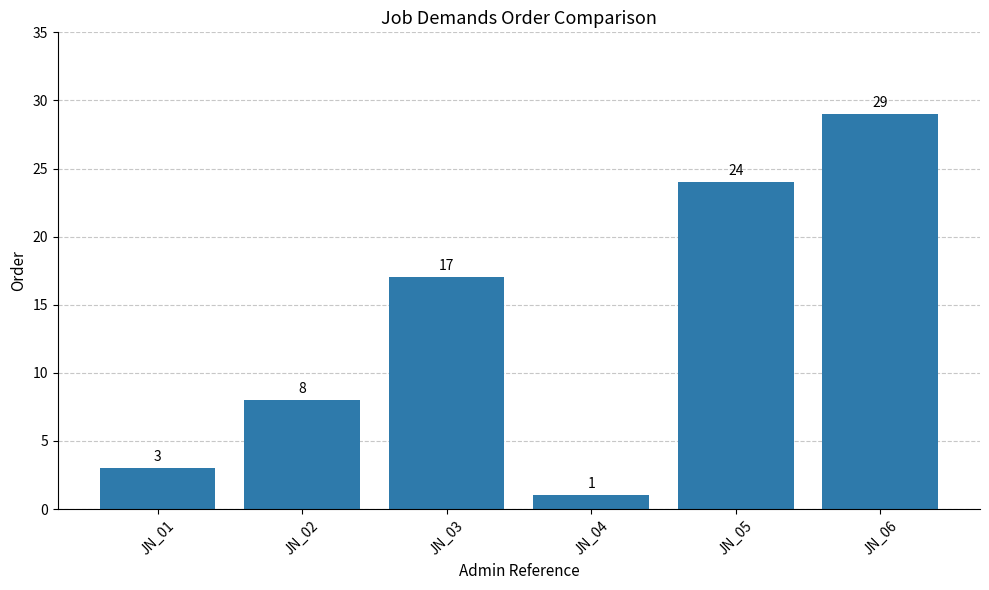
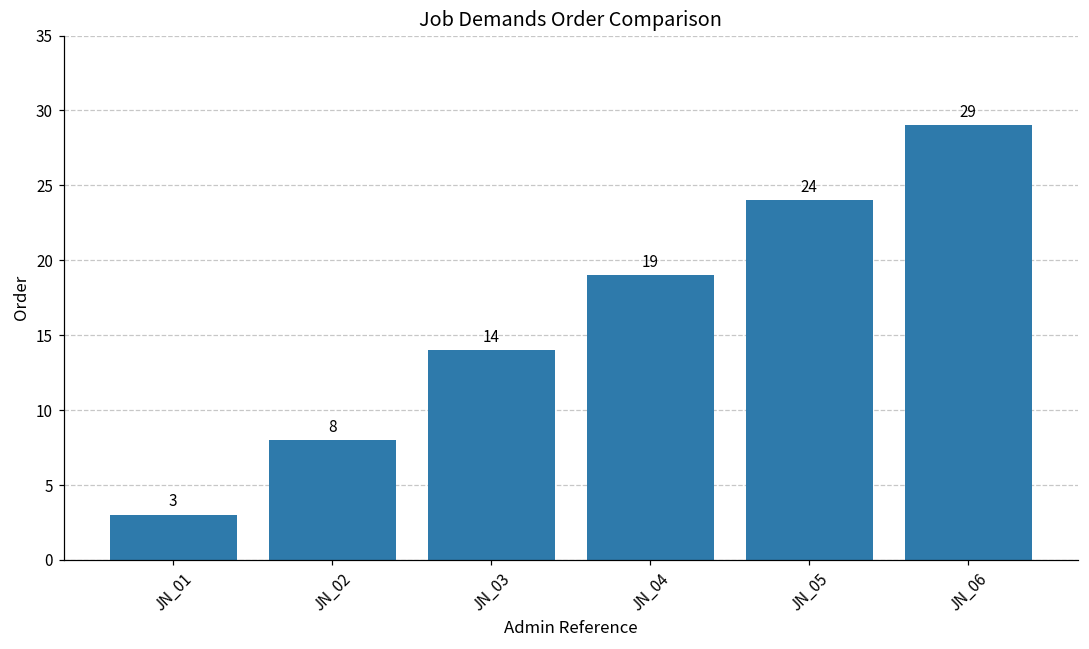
  {
    "JN_01": 3,
    "JN_02": 8,
-   "JN_03": 17,
-   "JN_04": 1,
+   "JN_03": 14,
+   "JN_04": 19,
    "JN_05": 24,
    "JN_06": 29
  }
